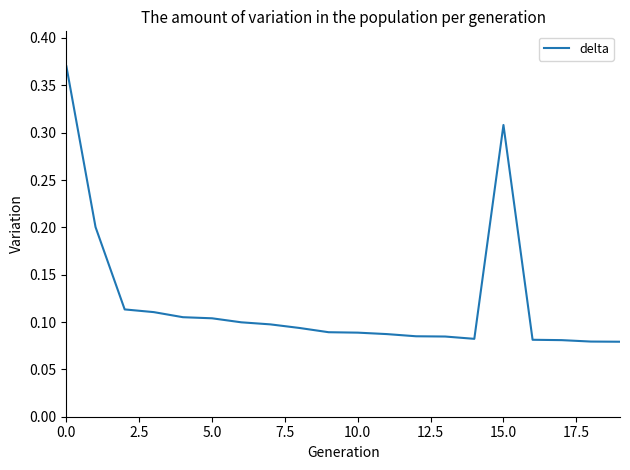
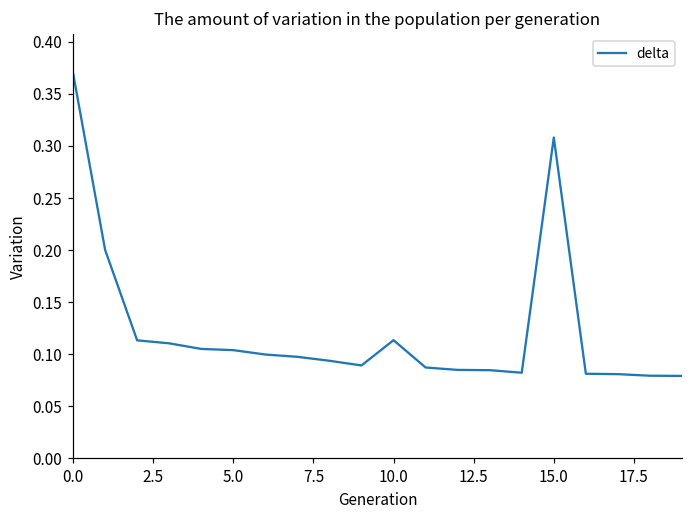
  {
    "0.0": 0.37,
    "5.0": 0.10,
-   "10.0": 0.09,
+   "10.0": 0.11,
    "15.0": 0.31
  }
